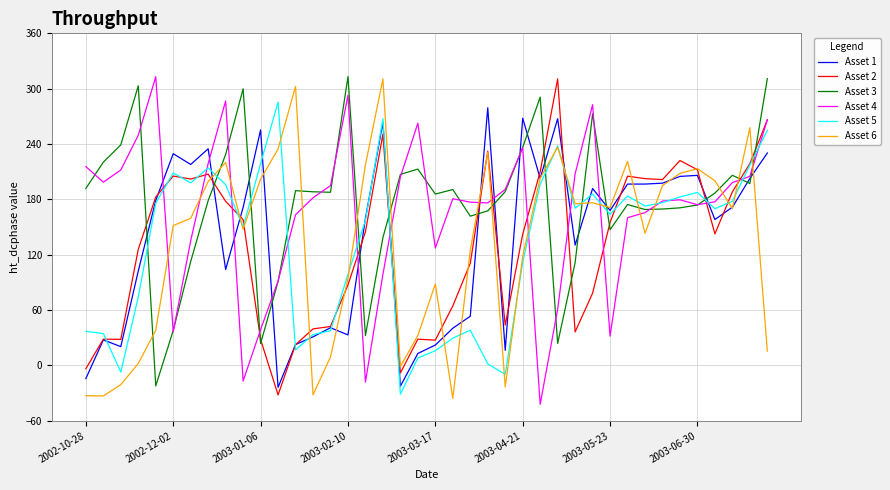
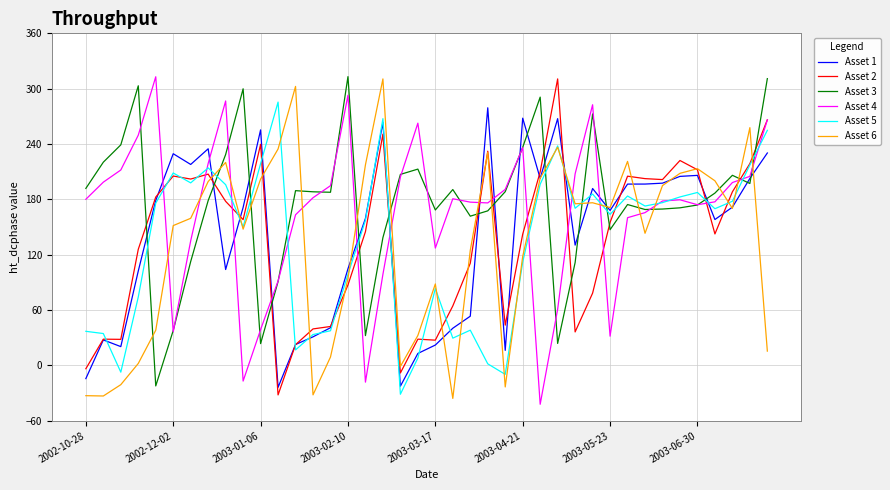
  {
    "Asset 1": {
      "2002-10-28": -10,
      "2002-12-02": 230,
      "2003-01-06": 260,
-     "2003-02-10": 30,
+     "2003-02-10": 100,
      "2003-03-17": 20,
      "2003-04-21": 270,
      "2003-05-23": 170,
      "2003-06-30": 210
    },
    "Asset 2": {
      "2002-10-28": 0,
      "2002-12-02": 210,
-     "2003-01-06": 30,
+     "2003-01-06": 240,
      "2003-02-10": 90,
      "2003-03-17": 30,
      "2003-04-21": 140,
      "2003-05-23": 160
    },
    "Asset 3": {
      "2002-10-28": 190,
      "2003-01-06": 20,
      "2003-02-10": 310,
-     "2003-03-17": 190,
+     "2003-03-17": 170,
      "2003-05-23": 150
    },
    "Asset 4": {
-     "2002-10-28": 220,
+     "2002-10-28": 180,
      "2003-01-06": 40,
      "2003-02-10": 290,
      "2003-03-17": 130,
      "2003-05-23": 30
    },
    "Asset 5": {
      "2002-10-28": 40,
      "2002-12-02": 210,
      "2003-01-06": 220,
      "2003-02-10": 100,
-     "2003-03-17": 20,
+     "2003-03-17": 80,
      "2003-04-21": 110,
      "2003-05-23": 160,
      "2003-06-30": 190
    },
    "Asset 6": {
      "2002-10-28": -30,
      "2002-12-02": 150,
      "2003-01-06": 200,
      "2003-02-10": 90,
      "2003-03-17": 90,
      "2003-04-21": 120,
      "2003-05-23": 170
    }
  }
